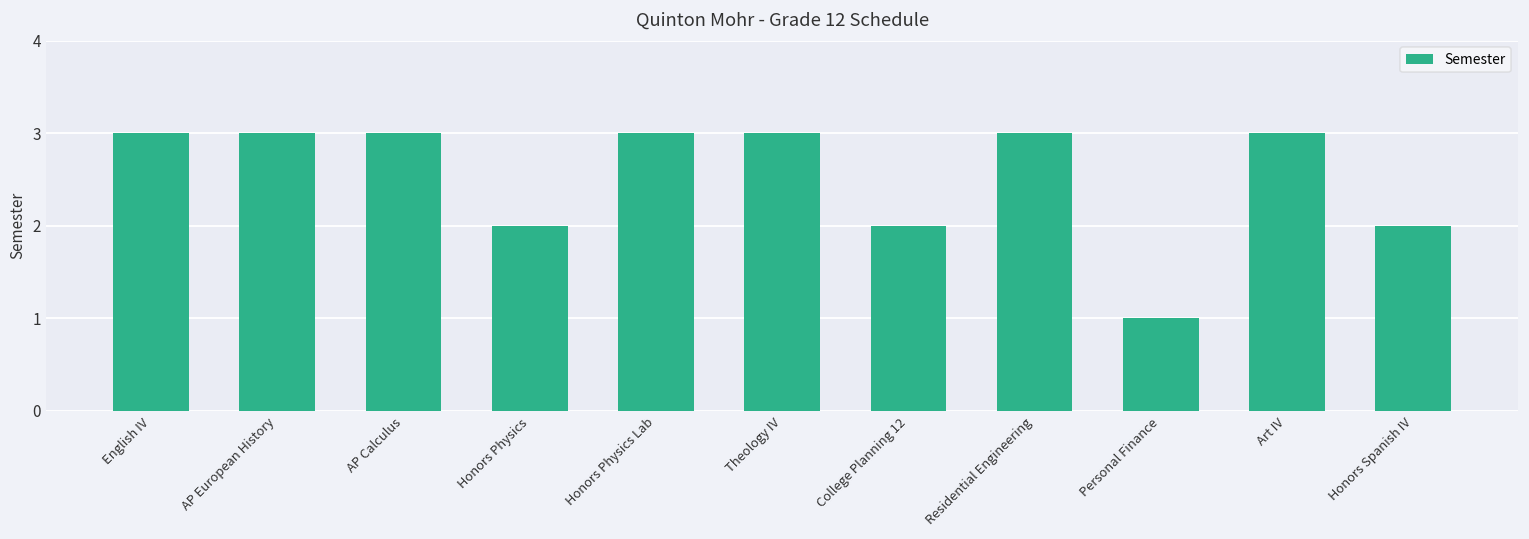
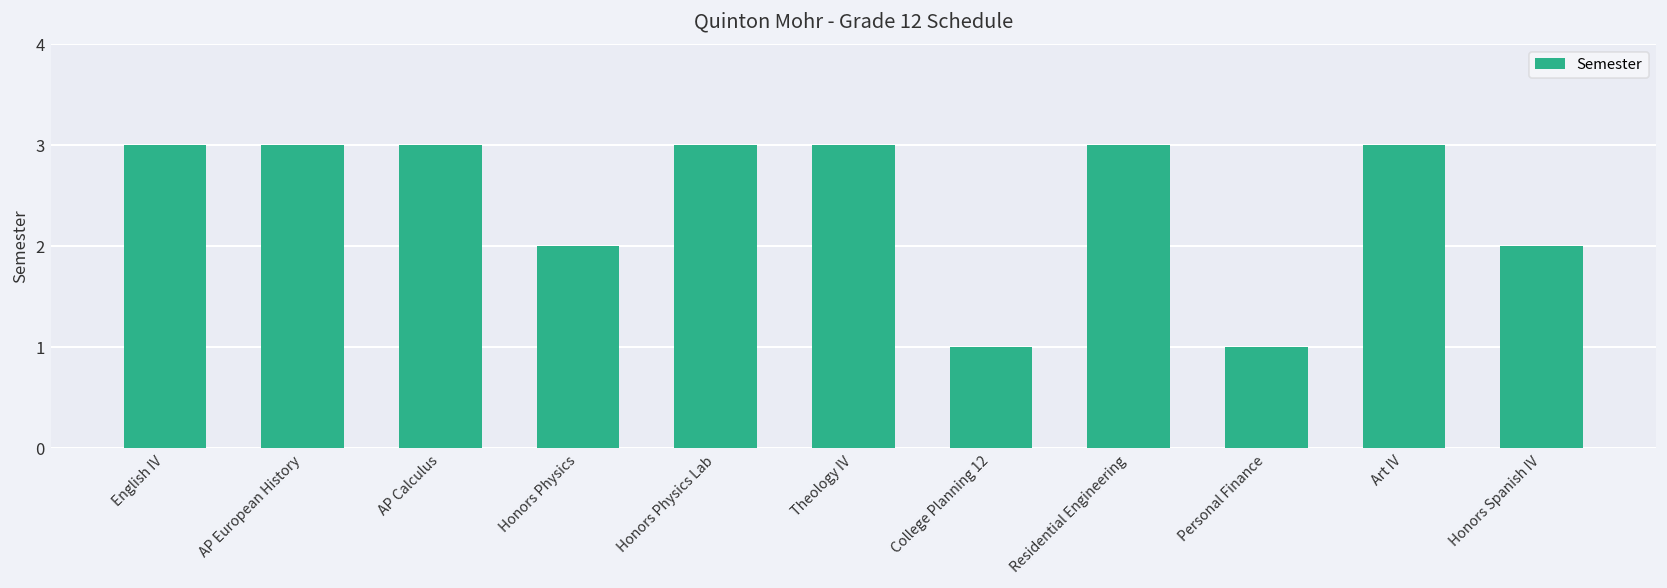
  {
    "English IV": 3,
    "AP European History": 3,
    "AP Calculus": 3,
    "Honors Physics": 2,
    "Honors Physics Lab": 3,
    "Theology IV": 3,
-   "College Planning 12": 2,
+   "College Planning 12": 1,
    "Residential Engineering": 3,
    "Personal Finance": 1,
    "Art IV": 3,
    "Honors Spanish IV": 2
  }
